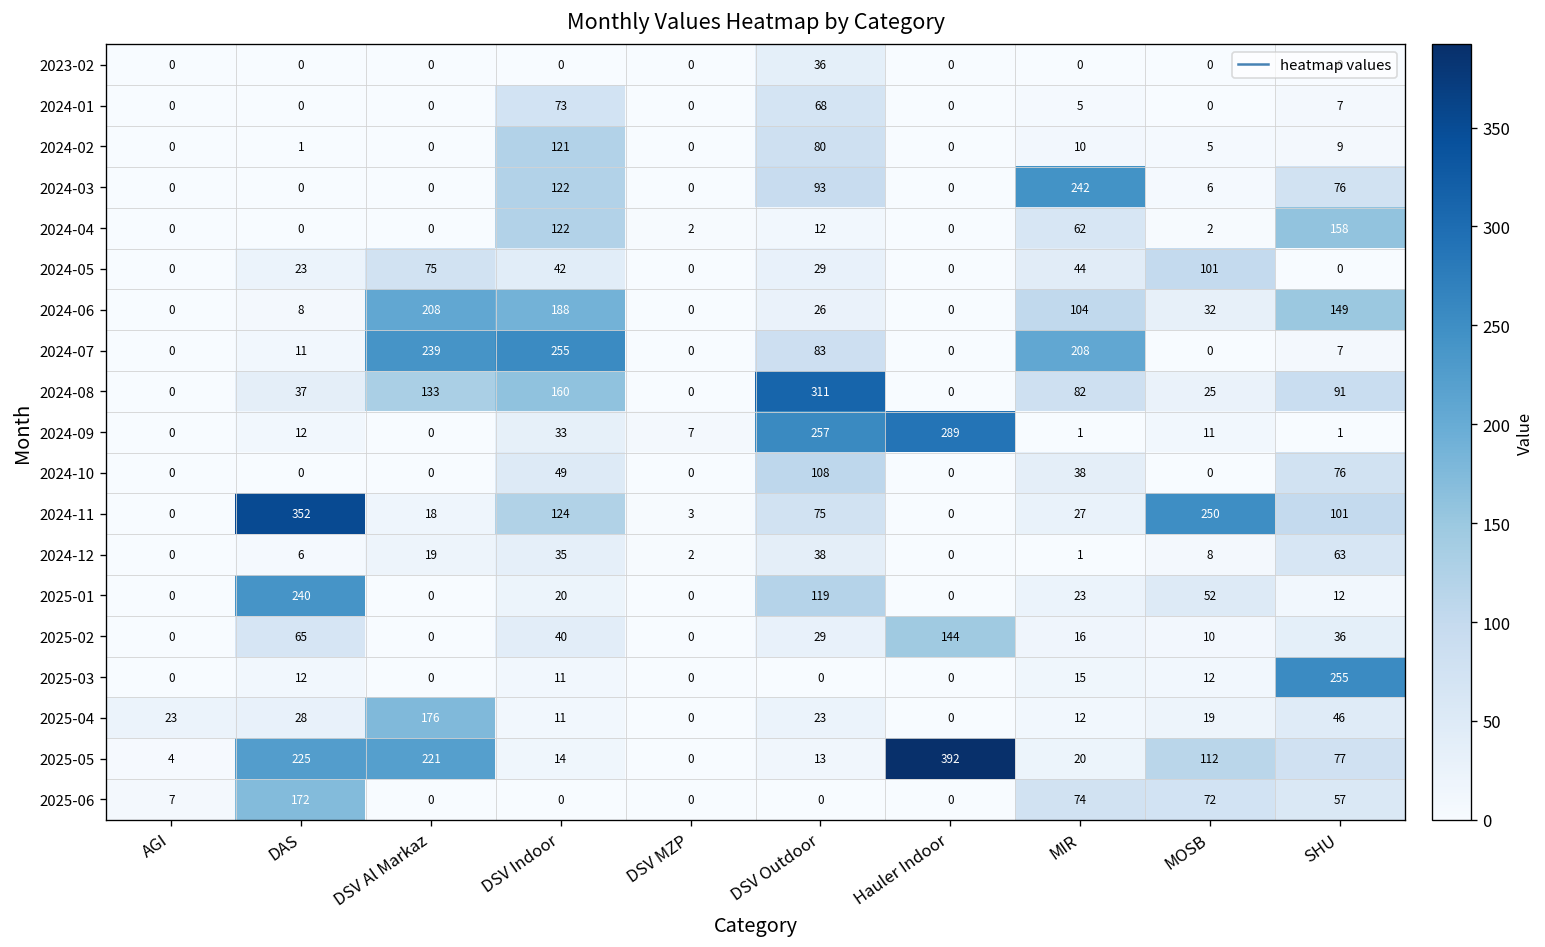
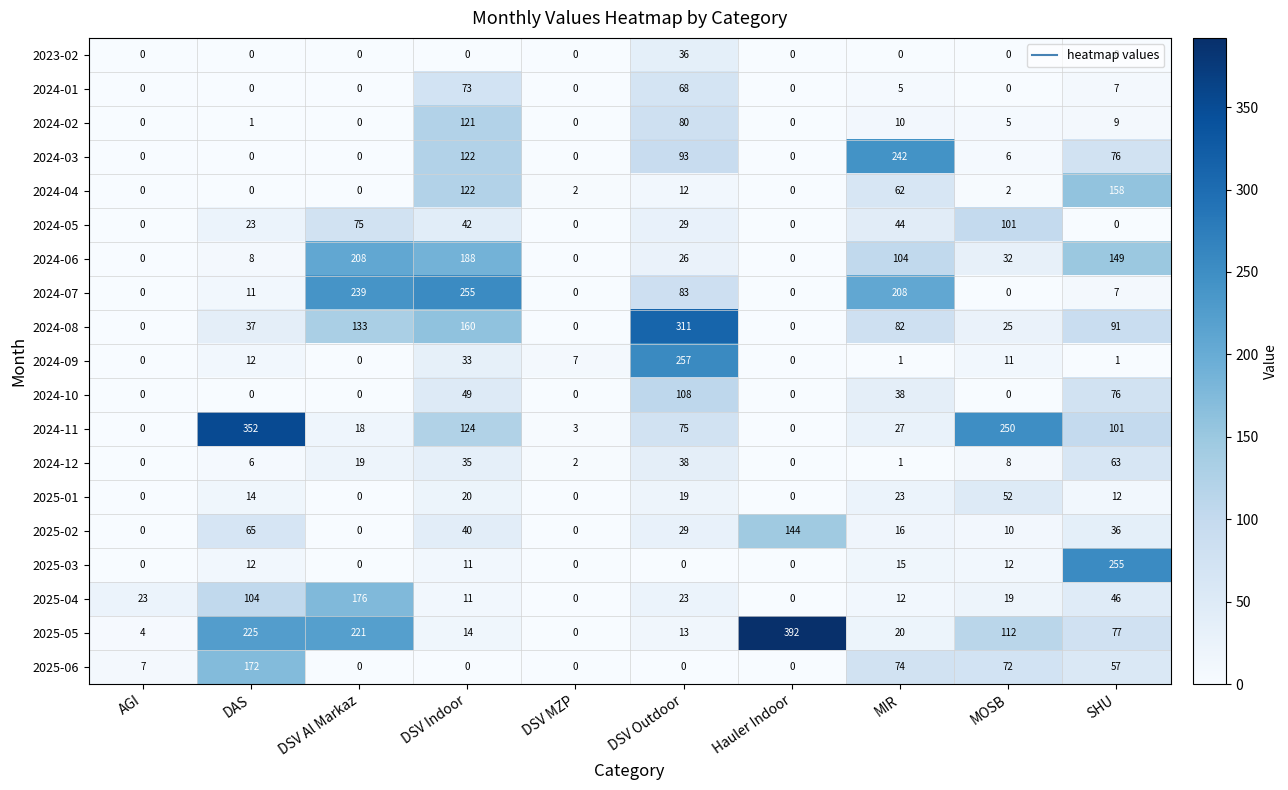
  {
    "2023-02": {
      "AGI": 0,
      "DAS": 0,
      "DSV Al Markaz": 0,
      "DSV Indoor": 0,
      "DSV MZP": 0,
      "DSV Outdoor": 36,
      "Hauler Indoor": 0,
      "MIR": 0,
      "MOSB": 0
    },
    "2024-01": {
      "AGI": 0,
      "DAS": 0,
      "DSV Al Markaz": 0,
      "DSV Indoor": 73,
      "DSV MZP": 0,
      "DSV Outdoor": 68,
      "Hauler Indoor": 0,
      "MIR": 5,
      "MOSB": 0,
      "SHU": 7
    },
    "2024-02": {
      "AGI": 0,
      "DAS": 1,
      "DSV Al Markaz": 0,
      "DSV Indoor": 121,
      "DSV MZP": 0,
      "DSV Outdoor": 80,
      "Hauler Indoor": 0,
      "MIR": 10,
      "MOSB": 5,
      "SHU": 9
    },
    "2024-03": {
      "AGI": 0,
      "DAS": 0,
      "DSV Al Markaz": 0,
      "DSV Indoor": 122,
      "DSV MZP": 0,
      "DSV Outdoor": 93,
      "Hauler Indoor": 0,
      "MIR": 242,
      "MOSB": 6,
      "SHU": 76
    },
    "2024-04": {
      "AGI": 0,
      "DAS": 0,
      "DSV Al Markaz": 0,
      "DSV Indoor": 122,
      "DSV MZP": 2,
      "DSV Outdoor": 12,
      "Hauler Indoor": 0,
      "MIR": 62,
      "MOSB": 2,
      "SHU": 158
    },
    "2024-05": {
      "AGI": 0,
      "DAS": 23,
      "DSV Al Markaz": 75,
      "DSV Indoor": 42,
      "DSV MZP": 0,
      "DSV Outdoor": 29,
      "Hauler Indoor": 0,
      "MIR": 44,
      "MOSB": 101,
      "SHU": 0
    },
    "2024-06": {
      "AGI": 0,
      "DAS": 8,
      "DSV Al Markaz": 208,
      "DSV Indoor": 188,
      "DSV MZP": 0,
      "DSV Outdoor": 26,
      "Hauler Indoor": 0,
      "MIR": 104,
      "MOSB": 32,
      "SHU": 149
    },
    "2024-07": {
      "AGI": 0,
      "DAS": 11,
      "DSV Al Markaz": 239,
      "DSV Indoor": 255,
      "DSV MZP": 0,
      "DSV Outdoor": 83,
      "Hauler Indoor": 0,
      "MIR": 208,
      "MOSB": 0,
      "SHU": 7
    },
    "2024-08": {
      "AGI": 0,
      "DAS": 37,
      "DSV Al Markaz": 133,
      "DSV Indoor": 160,
      "DSV MZP": 0,
      "DSV Outdoor": 311,
      "Hauler Indoor": 0,
      "MIR": 82,
      "MOSB": 25,
      "SHU": 91
    },
    "2024-09": {
      "AGI": 0,
      "DAS": 12,
      "DSV Al Markaz": 0,
      "DSV Indoor": 33,
      "DSV MZP": 7,
      "DSV Outdoor": 257,
-     "Hauler Indoor": 289,
+     "Hauler Indoor": 0,
      "MIR": 1,
      "MOSB": 11,
      "SHU": 1
    },
    "2024-10": {
      "AGI": 0,
      "DAS": 0,
      "DSV Al Markaz": 0,
      "DSV Indoor": 49,
      "DSV MZP": 0,
      "DSV Outdoor": 108,
      "Hauler Indoor": 0,
      "MIR": 38,
      "MOSB": 0,
      "SHU": 76
    },
    "2024-11": {
      "AGI": 0,
      "DAS": 352,
      "DSV Al Markaz": 18,
      "DSV Indoor": 124,
      "DSV MZP": 3,
      "DSV Outdoor": 75,
      "Hauler Indoor": 0,
      "MIR": 27,
      "MOSB": 250,
      "SHU": 101
    },
    "2024-12": {
      "AGI": 0,
      "DAS": 6,
      "DSV Al Markaz": 19,
      "DSV Indoor": 35,
      "DSV MZP": 2,
      "DSV Outdoor": 38,
      "Hauler Indoor": 0,
      "MIR": 1,
      "MOSB": 8,
      "SHU": 63
    },
    "2025-01": {
      "AGI": 0,
-     "DAS": 240,
+     "DAS": 14,
      "DSV Al Markaz": 0,
      "DSV Indoor": 20,
      "DSV MZP": 0,
-     "DSV Outdoor": 119,
+     "DSV Outdoor": 19,
      "Hauler Indoor": 0,
      "MIR": 23,
      "MOSB": 52,
      "SHU": 12
    },
    "2025-02": {
      "AGI": 0,
      "DAS": 65,
      "DSV Al Markaz": 0,
      "DSV Indoor": 40,
      "DSV MZP": 0,
      "DSV Outdoor": 29,
      "Hauler Indoor": 144,
      "MIR": 16,
      "MOSB": 10,
      "SHU": 36
    },
    "2025-03": {
      "AGI": 0,
      "DAS": 12,
      "DSV Al Markaz": 0,
      "DSV Indoor": 11,
      "DSV MZP": 0,
      "DSV Outdoor": 0,
      "Hauler Indoor": 0,
      "MIR": 15,
      "MOSB": 12,
      "SHU": 255
    },
    "2025-04": {
      "AGI": 23,
-     "DAS": 28,
+     "DAS": 104,
      "DSV Al Markaz": 176,
      "DSV Indoor": 11,
      "DSV MZP": 0,
      "DSV Outdoor": 23,
      "Hauler Indoor": 0,
      "MIR": 12,
      "MOSB": 19,
      "SHU": 46
    },
    "2025-05": {
      "AGI": 4,
      "DAS": 225,
      "DSV Al Markaz": 221,
      "DSV Indoor": 14,
      "DSV MZP": 0,
      "DSV Outdoor": 13,
      "Hauler Indoor": 392,
      "MIR": 20,
      "MOSB": 112,
      "SHU": 77
    },
    "2025-06": {
      "AGI": 7,
      "DAS": 172,
      "DSV Al Markaz": 0,
      "DSV Indoor": 0,
      "DSV MZP": 0,
      "DSV Outdoor": 0,
      "Hauler Indoor": 0,
      "MIR": 74,
      "MOSB": 72,
      "SHU": 57
    }
  }
